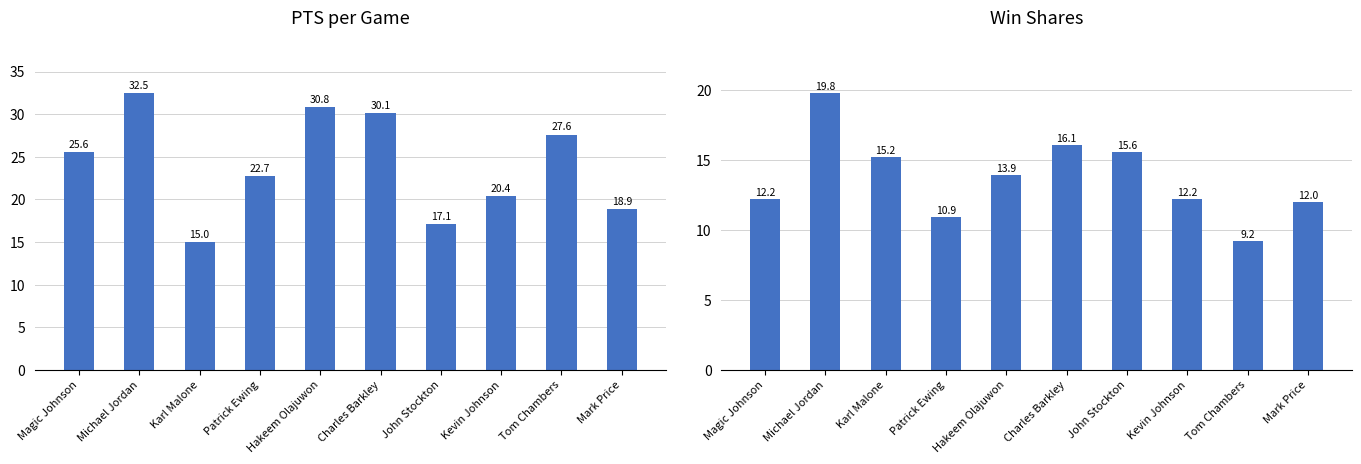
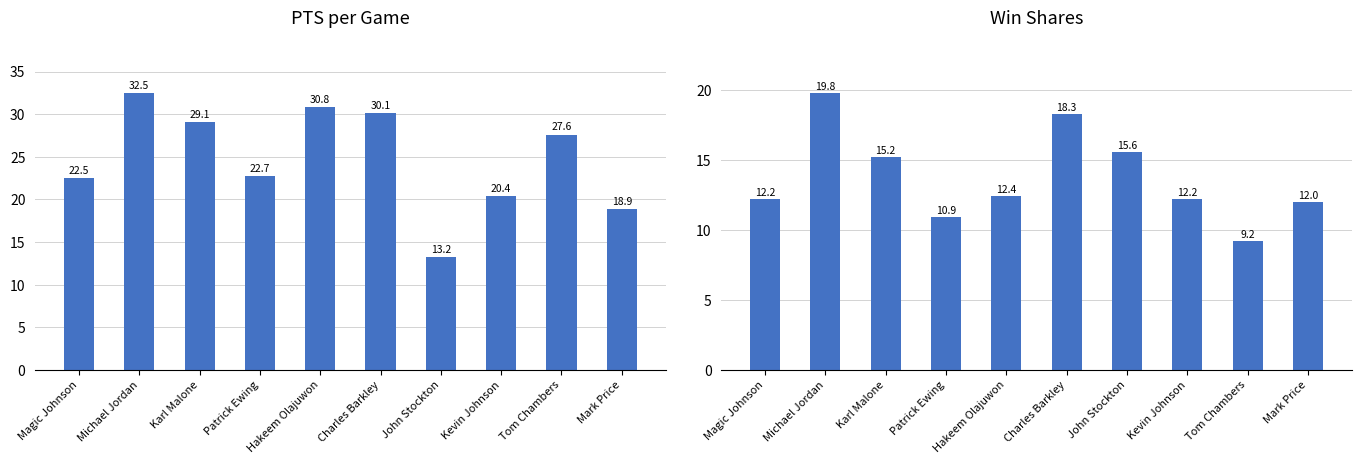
  {
    "PTS per Game": {
-     "Magic Johnson": 25.6,
+     "Magic Johnson": 22.5,
      "Michael Jordan": 32.5,
-     "Karl Malone": 15.0,
+     "Karl Malone": 29.1,
      "Patrick Ewing": 22.7,
      "Hakeem Olajuwon": 30.8,
      "Charles Barkley": 30.1,
-     "John Stockton": 17.1,
+     "John Stockton": 13.2,
      "Kevin Johnson": 20.4,
      "Tom Chambers": 27.6,
      "Mark Price": 18.9
    },
    "Win Shares": {
      "Magic Johnson": 12.2,
      "Michael Jordan": 19.8,
      "Karl Malone": 15.2,
      "Patrick Ewing": 10.9,
-     "Hakeem Olajuwon": 13.9,
-     "Charles Barkley": 16.1,
+     "Hakeem Olajuwon": 12.4,
+     "Charles Barkley": 18.3,
      "John Stockton": 15.6,
      "Kevin Johnson": 12.2,
      "Tom Chambers": 9.2,
      "Mark Price": 12.0
    }
  }
